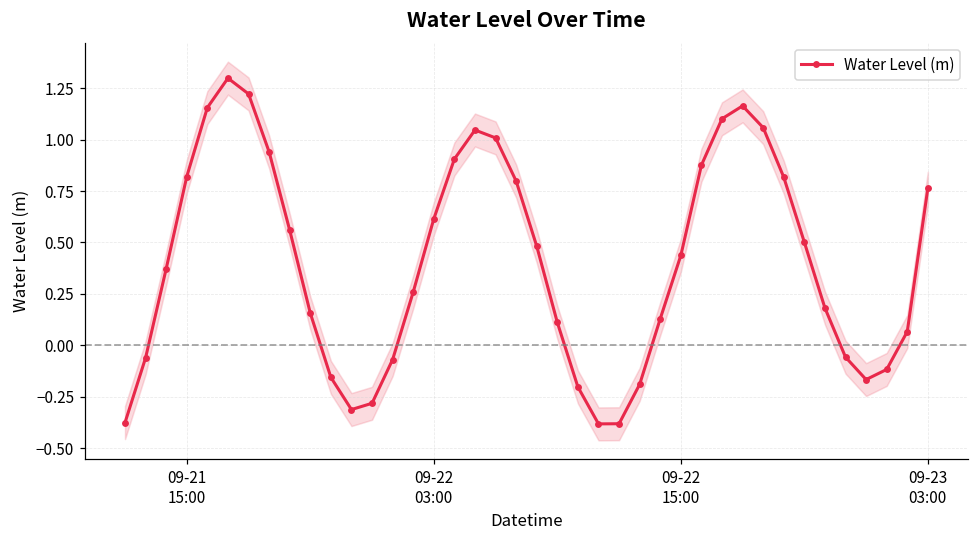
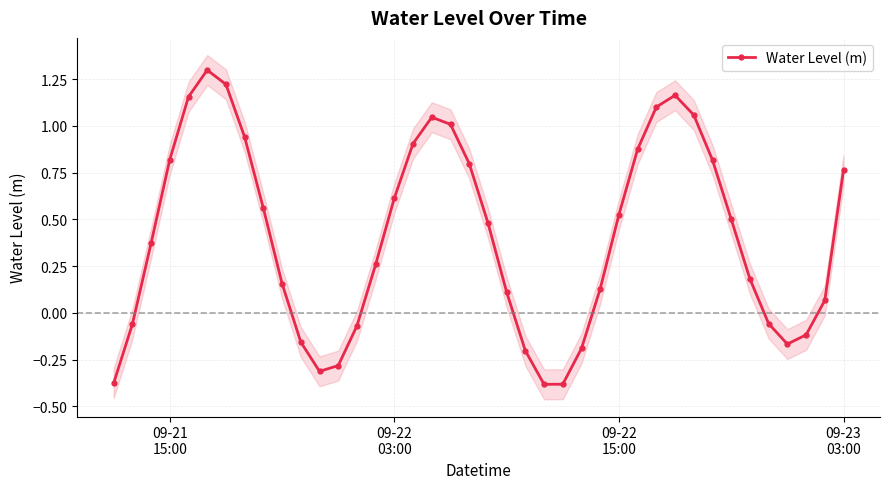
  {
    "Water Level (m)": {
      "09-21 15:00": 0.82,
      "09-22 03:00": 0.62,
-     "09-22 15:00": 0.44,
+     "09-22 15:00": 0.53,
      "09-23 03:00": 0.76
    }
  }
